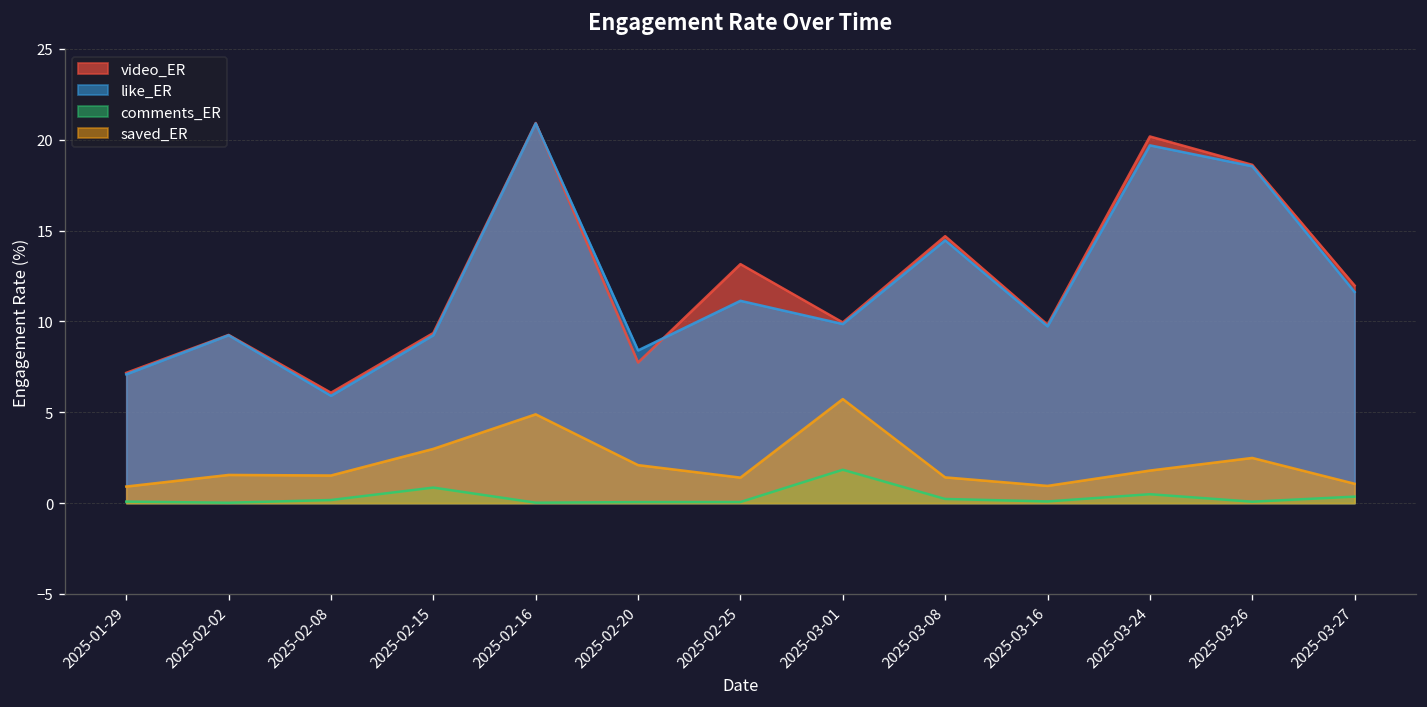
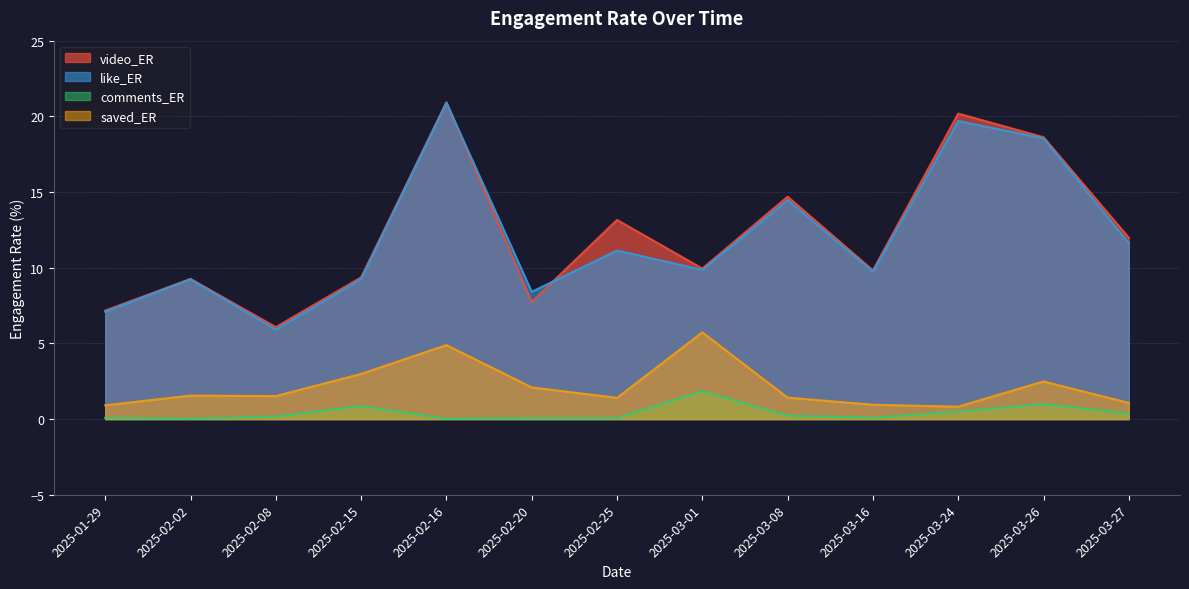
  {
    "video_ER": {
      "2025-02-20": 7.7,
      "2025-02-25": 13.2,
      "2025-03-08": 14.7,
      "2025-03-24": 20.2,
      "2025-03-27": 12.0
    },
    "like_ER": {
      "2025-02-20": 8.4,
      "2025-02-25": 11.1,
      "2025-03-08": 14.5,
      "2025-03-24": 19.7,
      "2025-03-27": 11.6
    },
    "comments_ER": {
      "2025-01-29": 0.1,
      "2025-02-02": 0.0,
      "2025-02-08": 0.2,
      "2025-02-15": 0.9,
      "2025-02-16": 0.0,
      "2025-02-20": 0.1,
      "2025-02-25": 0.1,
      "2025-03-01": 1.8,
      "2025-03-08": 0.2,
      "2025-03-16": 0.1,
      "2025-03-24": 0.5,
-     "2025-03-26": 0.1,
+     "2025-03-26": 1.0,
      "2025-03-27": 0.4
    },
    "saved_ER": {
      "2025-01-29": 0.9,
      "2025-02-02": 1.5,
      "2025-02-08": 1.5,
      "2025-02-15": 3.0,
      "2025-02-16": 4.9,
      "2025-02-20": 2.1,
      "2025-02-25": 1.4,
      "2025-03-01": 5.7,
      "2025-03-08": 1.4,
      "2025-03-16": 0.9,
-     "2025-03-24": 1.8,
+     "2025-03-24": 0.8,
      "2025-03-26": 2.5,
      "2025-03-27": 1.1
    }
  }
